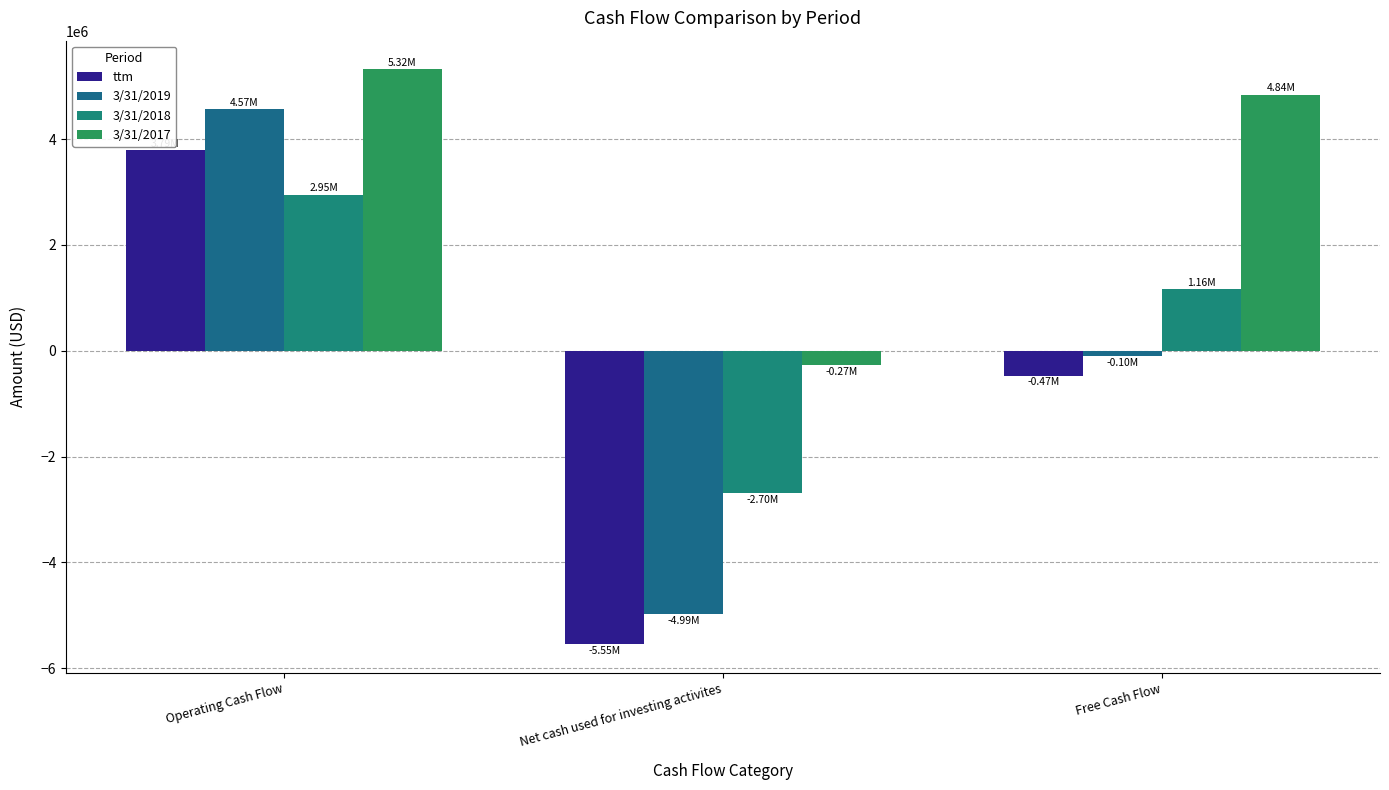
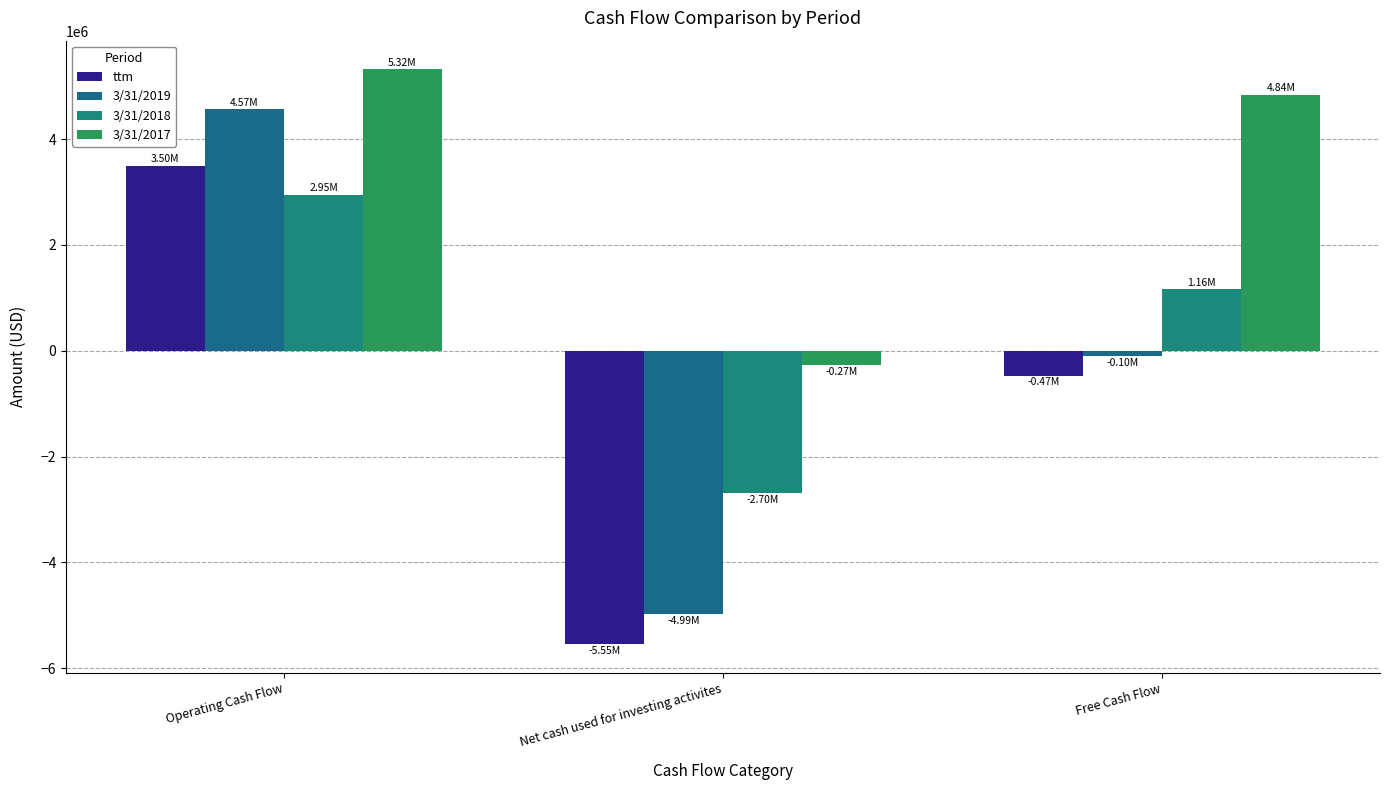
  {
    "ttm": {
-     "Operating Cash Flow": 3800000
+     "Operating Cash Flow": 3500000
    }
  }
